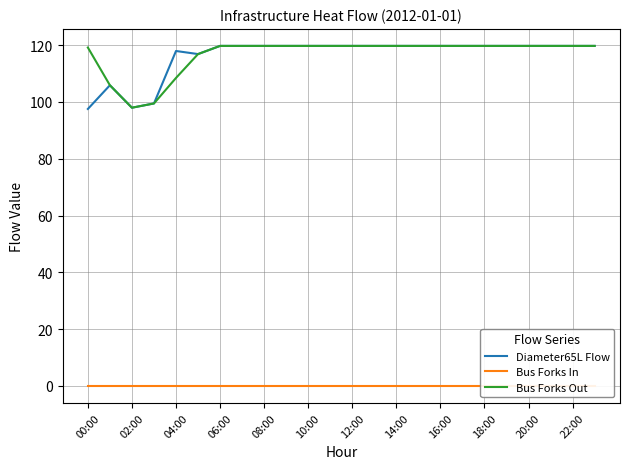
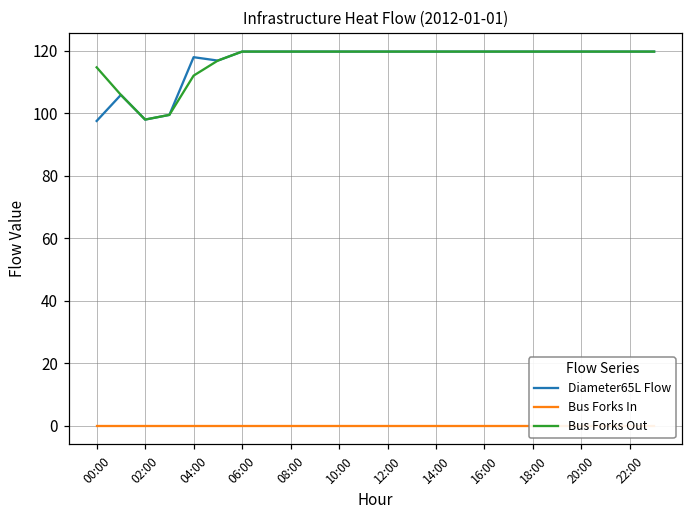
  {
    "Diameter65L Flow": {
      "00:00": 98,
      "04:00": 118
    },
    "Bus Forks In": {
      "00:00": 0,
      "02:00": 0,
      "04:00": 0,
      "06:00": 0,
      "08:00": 0,
      "10:00": 0,
      "12:00": 0,
      "14:00": 0,
      "16:00": 0
    },
    "Bus Forks Out": {
-     "00:00": 119,
-     "04:00": 108
+     "00:00": 115,
+     "04:00": 112
    }
  }
